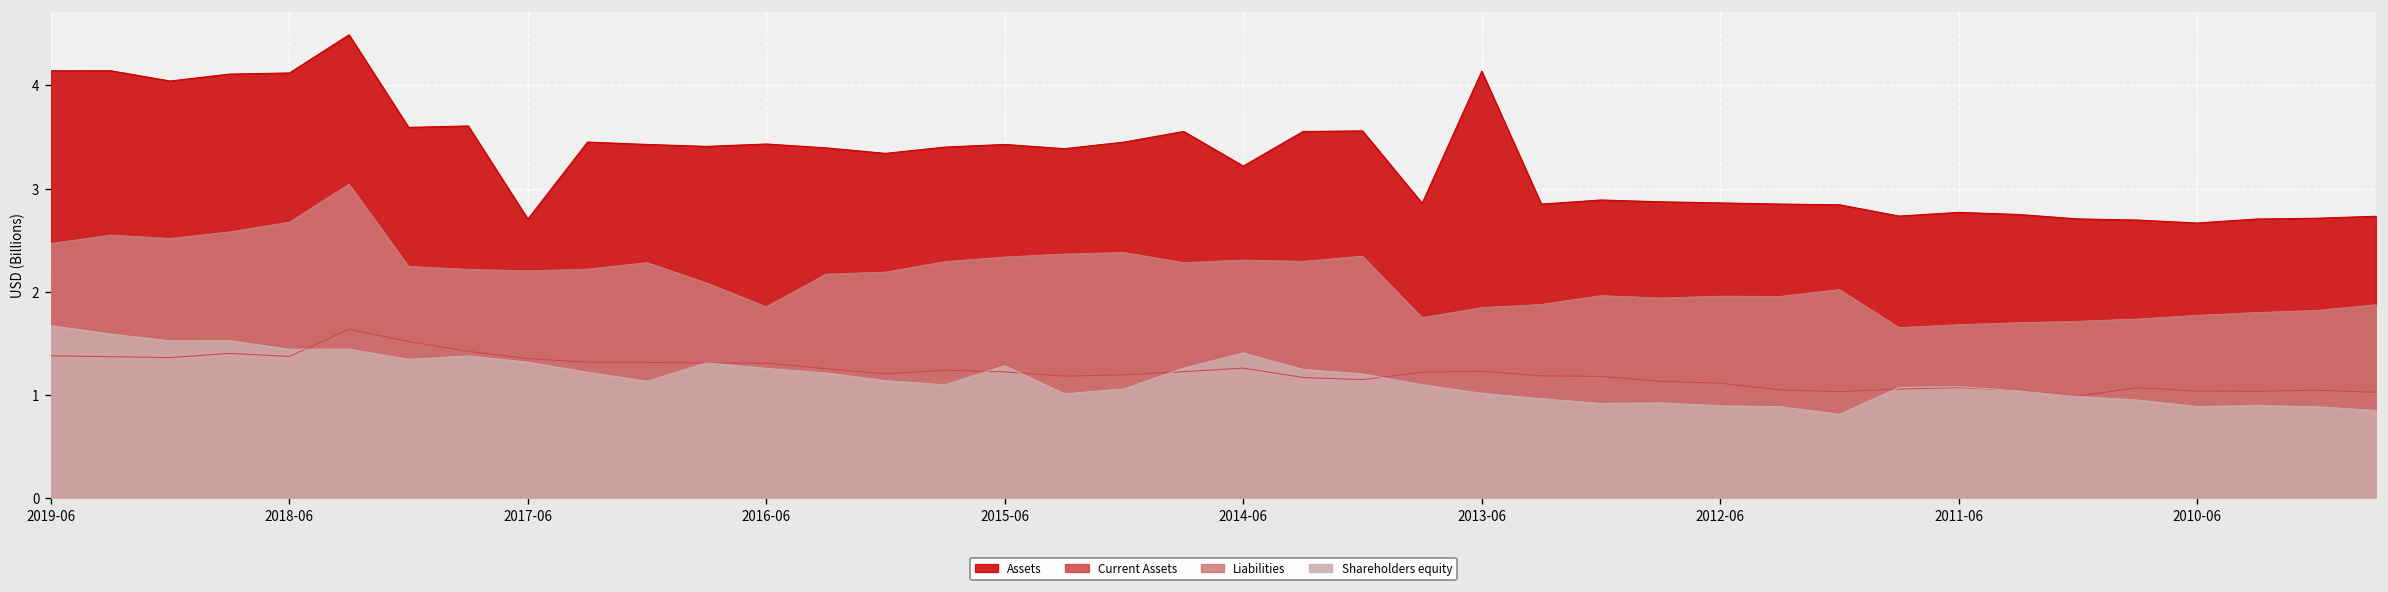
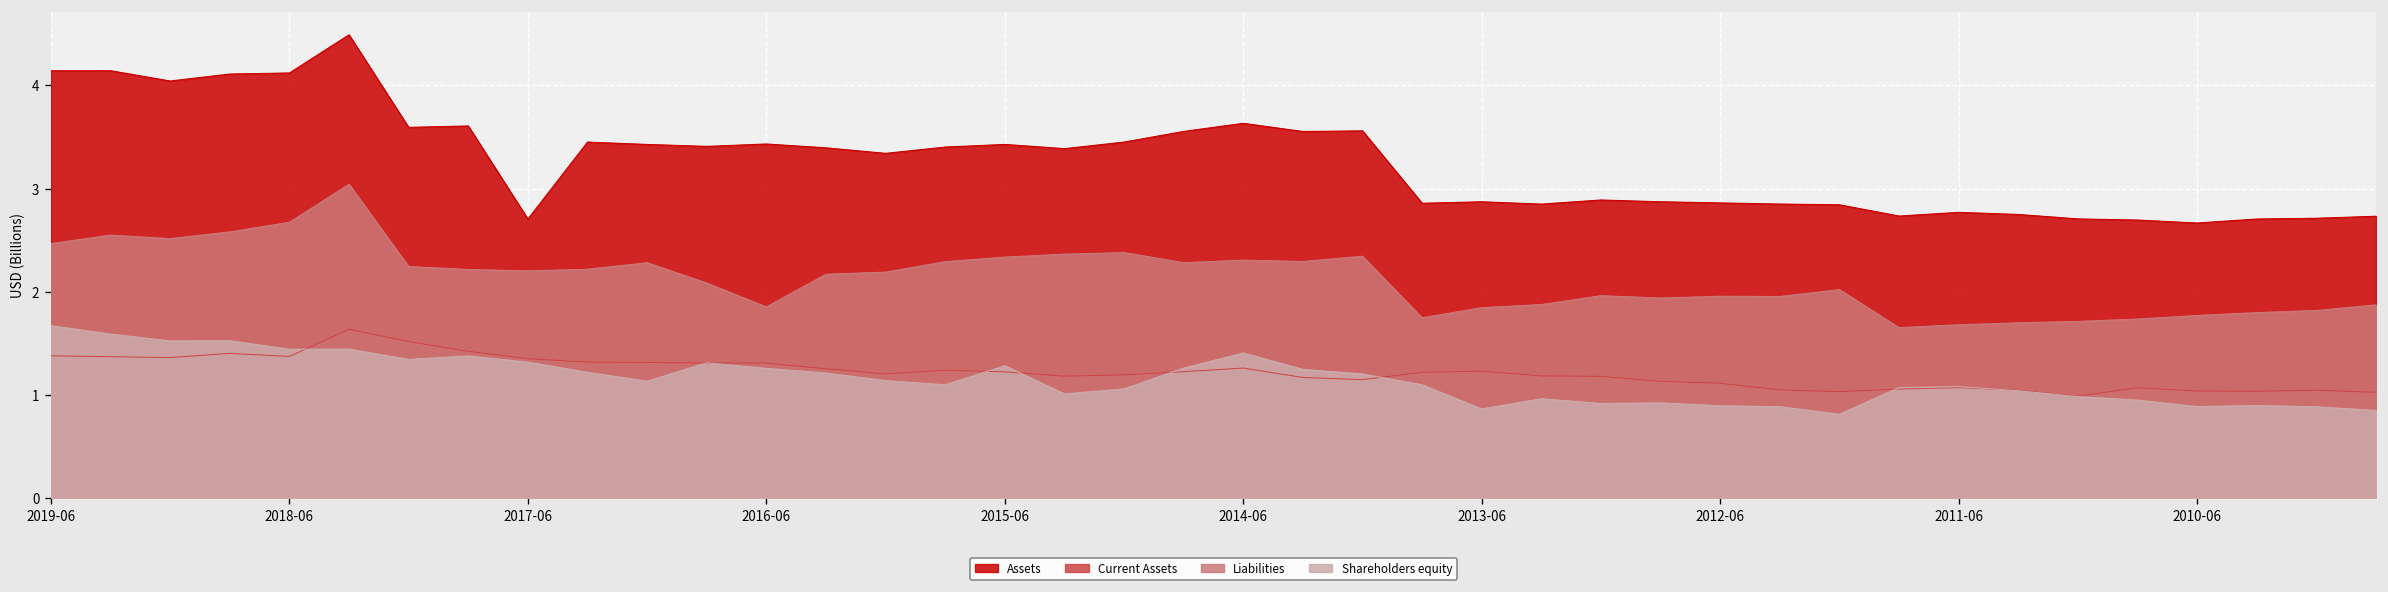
  {
    "Assets": {
      "2019-06": 4.1,
      "2018-06": 4.1,
      "2017-06": 2.7,
      "2016-06": 3.4,
      "2015-06": 3.4,
-     "2014-06": 3.2,
-     "2013-06": 4.1,
+     "2014-06": 3.6,
+     "2013-06": 2.9,
      "2012-06": 2.9,
      "2011-06": 2.8,
      "2010-06": 2.7
    },
    "Current Assets": {
      "2019-06": 1.4,
      "2018-06": 1.4,
      "2017-06": 1.4,
      "2016-06": 1.3,
      "2015-06": 1.2,
      "2014-06": 1.3,
      "2013-06": 1.2,
      "2012-06": 1.1,
      "2010-06": 1.0
    },
    "Liabilities": {
      "2019-06": 2.5,
      "2018-06": 2.7,
      "2017-06": 2.2,
      "2016-06": 1.9,
      "2015-06": 2.3,
      "2014-06": 2.3,
      "2013-06": 1.8,
      "2012-06": 2.0,
      "2011-06": 1.7,
      "2010-06": 1.8
    },
    "Shareholders equity": {
      "2019-06": 1.7,
      "2018-06": 1.4,
      "2017-06": 1.3,
      "2016-06": 1.3,
      "2015-06": 1.3,
      "2014-06": 1.4,
-     "2013-06": 1.0,
+     "2013-06": 0.9,
      "2012-06": 0.9,
      "2010-06": 0.9
    }
  }
